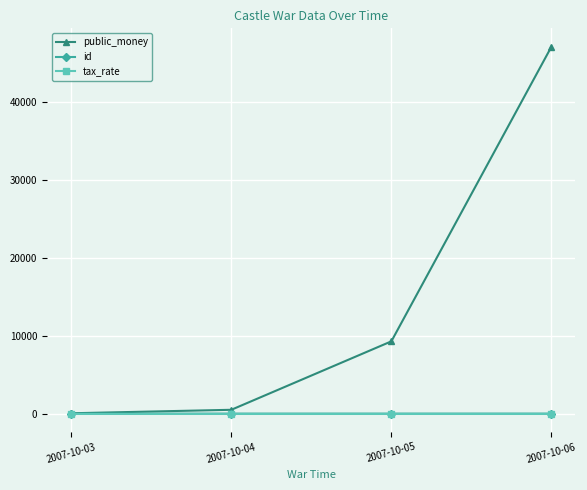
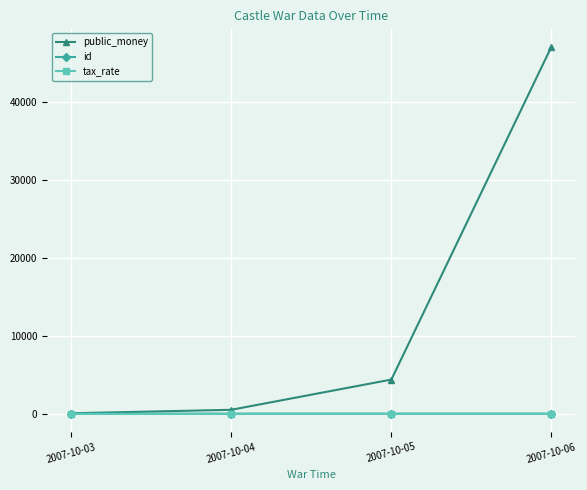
  {
    "public_money": {
      "2007-10-04": 0,
-     "2007-10-05": 9000,
+     "2007-10-05": 4000,
      "2007-10-06": 47000
    },
    "tax_rate": {
      "2007-10-04": 0,
      "2007-10-05": 0,
      "2007-10-06": 0
    }
  }
